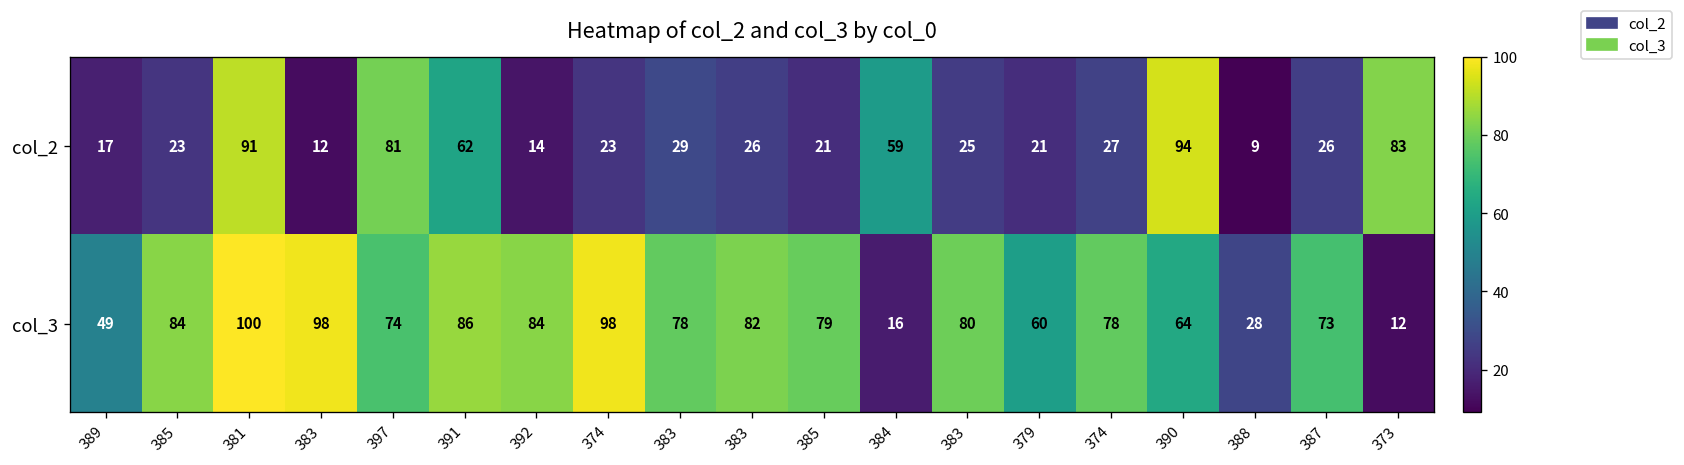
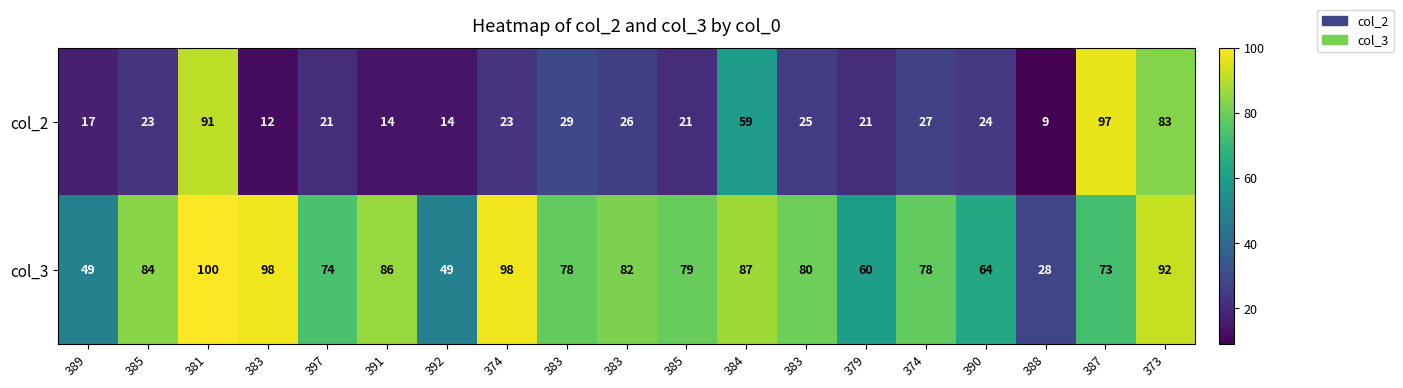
  {
    "col_2": {
      "389": 17,
      "381": 91,
-     "397": 81,
-     "391": 62,
+     "397": 21,
+     "391": 14,
      "392": 14,
      "384": 59,
      "379": 21,
-     "390": 94,
+     "390": 24,
      "388": 9,
-     "387": 26,
+     "387": 97,
      "373": 83
    },
    "col_3": {
      "389": 49,
      "381": 100,
      "397": 74,
      "391": 86,
-     "392": 84,
-     "384": 16,
+     "392": 49,
+     "384": 87,
      "379": 60,
      "390": 64,
      "388": 28,
      "387": 73,
-     "373": 12
+     "373": 92
    }
  }
